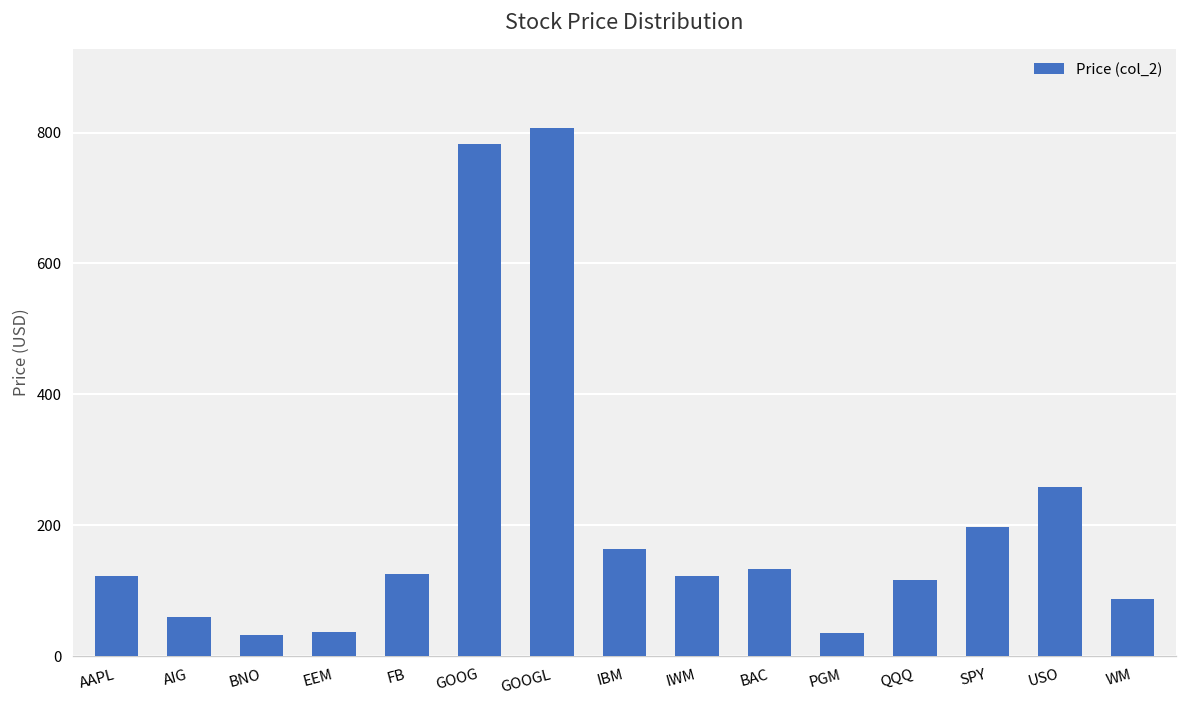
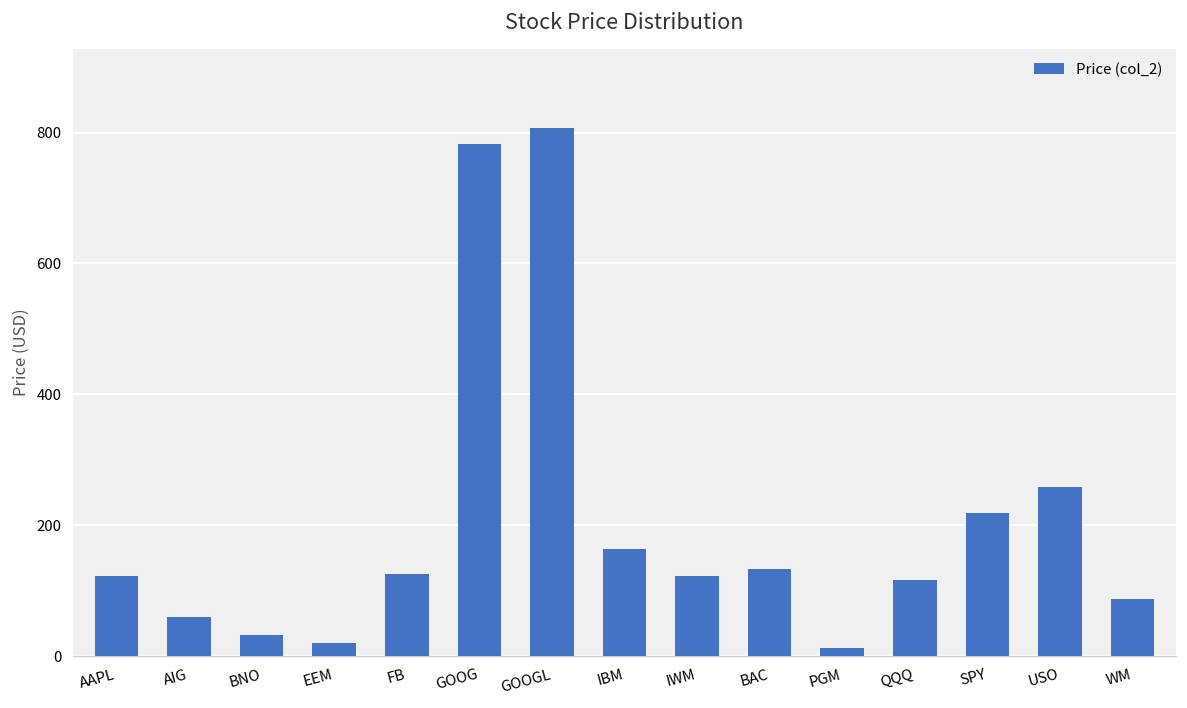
  {
    "AAPL": 120,
    "AIG": 60,
    "BNO": 30,
-   "EEM": 40,
+   "EEM": 20,
    "FB": 130,
    "GOOG": 780,
    "GOOGL": 810,
    "IBM": 160,
    "IWM": 120,
    "BAC": 130,
-   "PGM": 40,
+   "PGM": 10,
    "QQQ": 120,
-   "SPY": 200,
+   "SPY": 220,
    "USO": 260,
    "WM": 90
  }
